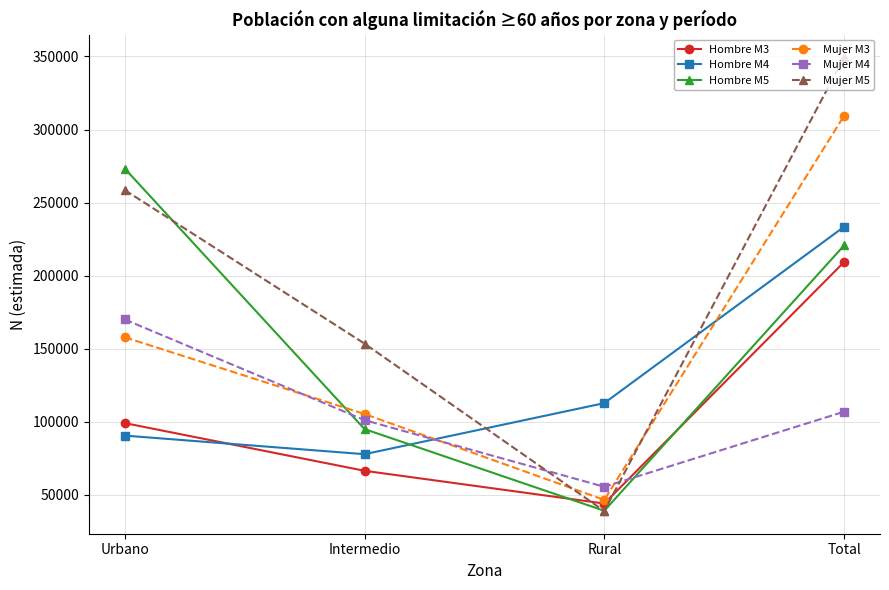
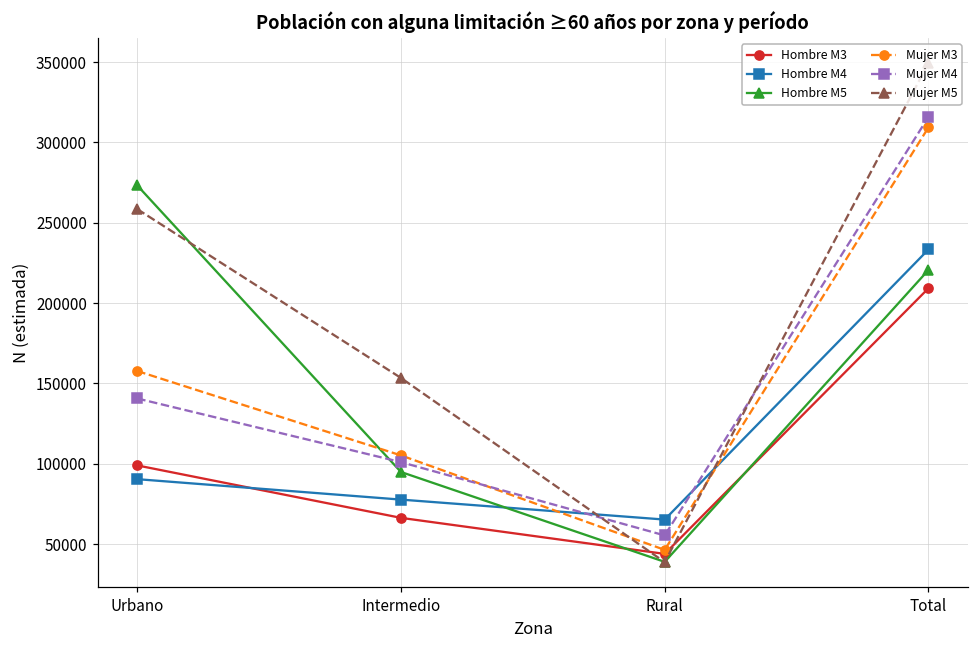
  {
    "Hombre M3": {
      "Urbano": 99000,
      "Intermedio": 66000,
      "Rural": 44000,
      "Total": 209000
    },
    "Hombre M4": {
      "Urbano": 90000,
      "Intermedio": 78000,
-     "Rural": 113000,
+     "Rural": 65000,
      "Total": 233000
    },
    "Hombre M5": {
      "Urbano": 273000,
      "Intermedio": 95000,
      "Total": 221000
    },
    "Mujer M3": {
      "Urbano": 158000,
      "Intermedio": 105000,
      "Rural": 46000,
      "Total": 309000
    },
    "Mujer M4": {
-     "Urbano": 170000,
+     "Urbano": 141000,
      "Intermedio": 101000,
      "Rural": 55000,
-     "Total": 107000
+     "Total": 316000
    },
    "Mujer M5": {
      "Urbano": 259000,
      "Intermedio": 153000
    }
  }
